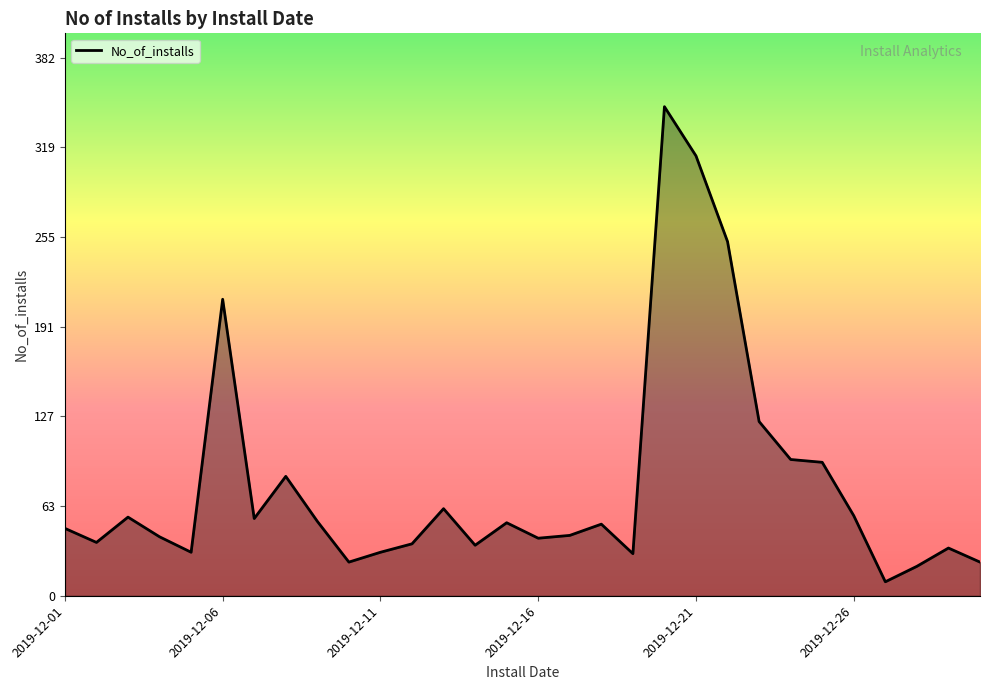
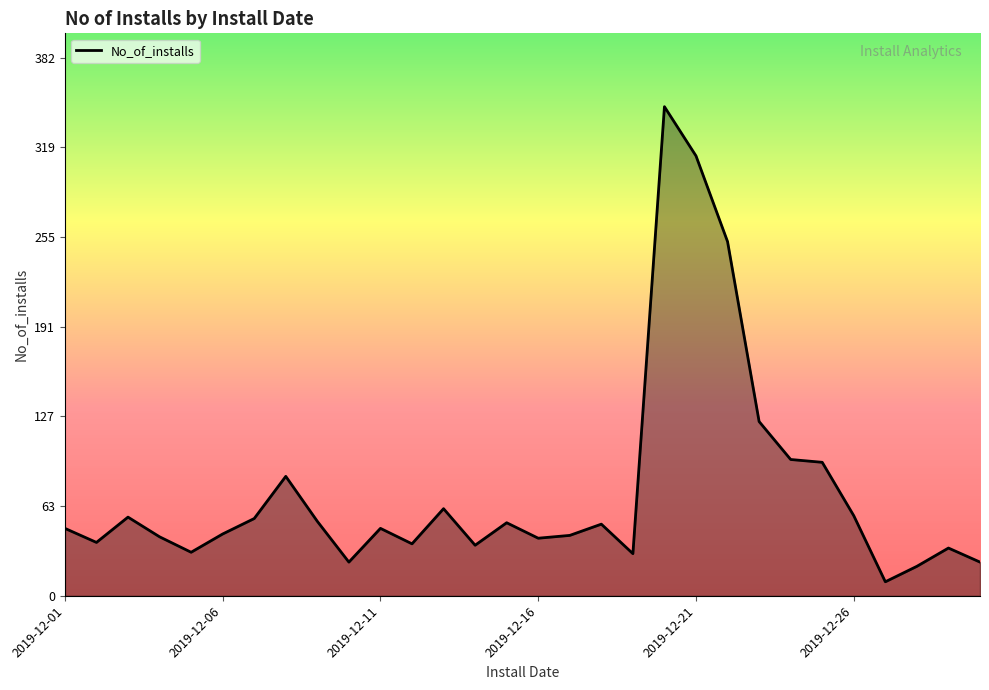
  {
    "2019-12-01": 48,
-   "2019-12-06": 211,
-   "2019-12-11": 31,
+   "2019-12-06": 44,
+   "2019-12-11": 48,
    "2019-12-16": 41,
    "2019-12-21": 313,
    "2019-12-26": 57
  }
